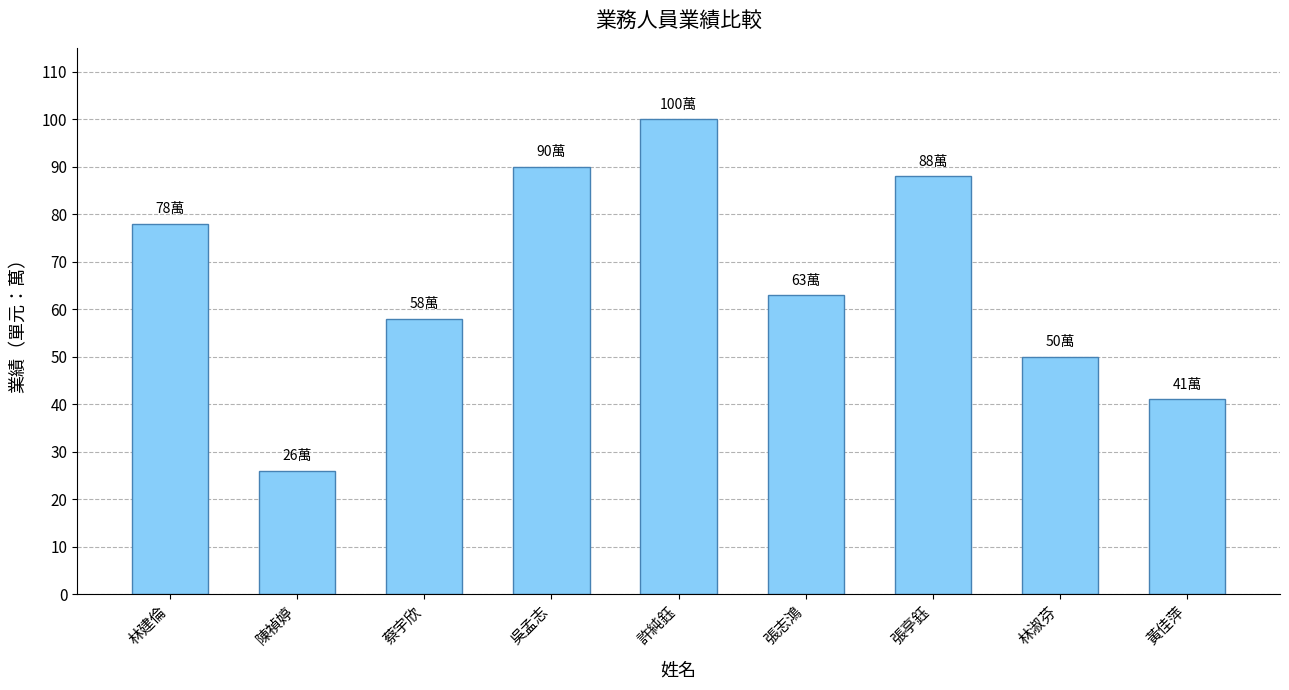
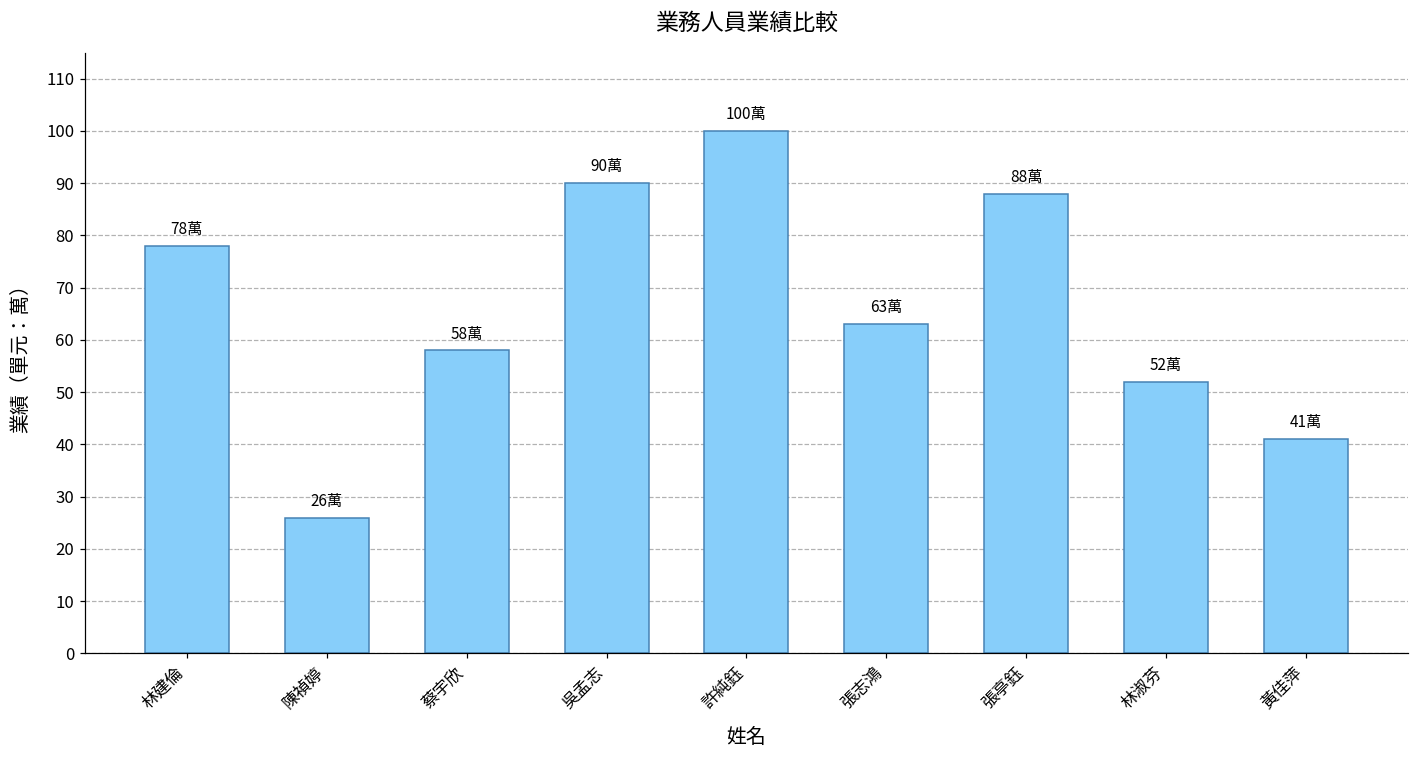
  {
    "林建倫": "78萬",
    "陳禎婷": "26萬",
    "蔡宇欣": "58萬",
    "吳孟志": "90萬",
    "許純鈺": "100萬",
    "張志鴻": "63萬",
    "張亭鈺": "88萬",
-   "林淑芬": "50萬",
+   "林淑芬": "52萬",
    "黃佳萍": "41萬"
  }
